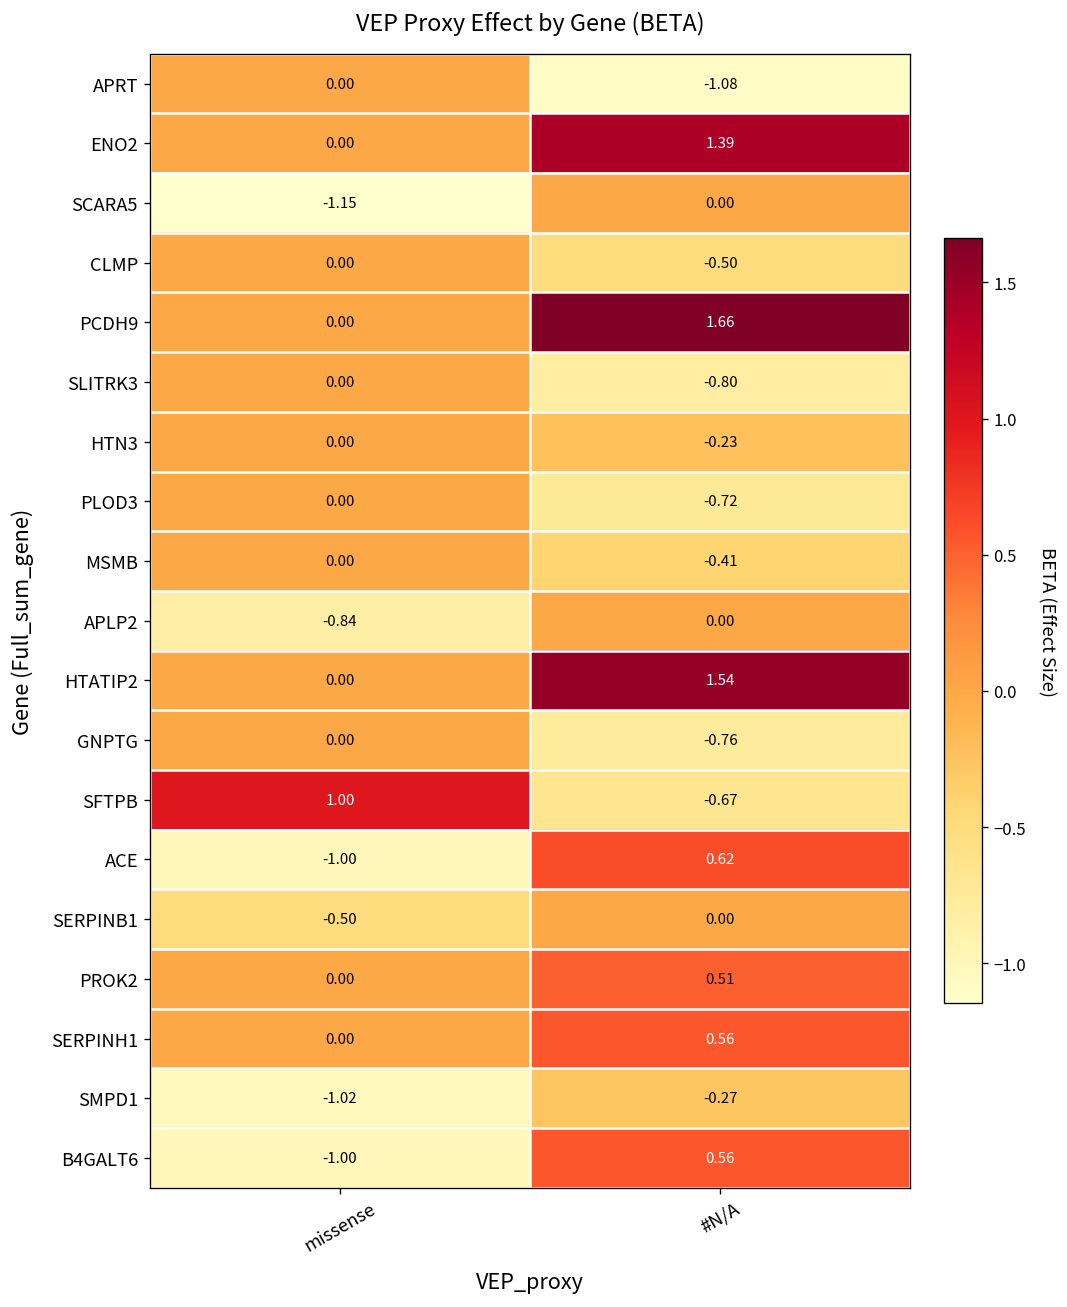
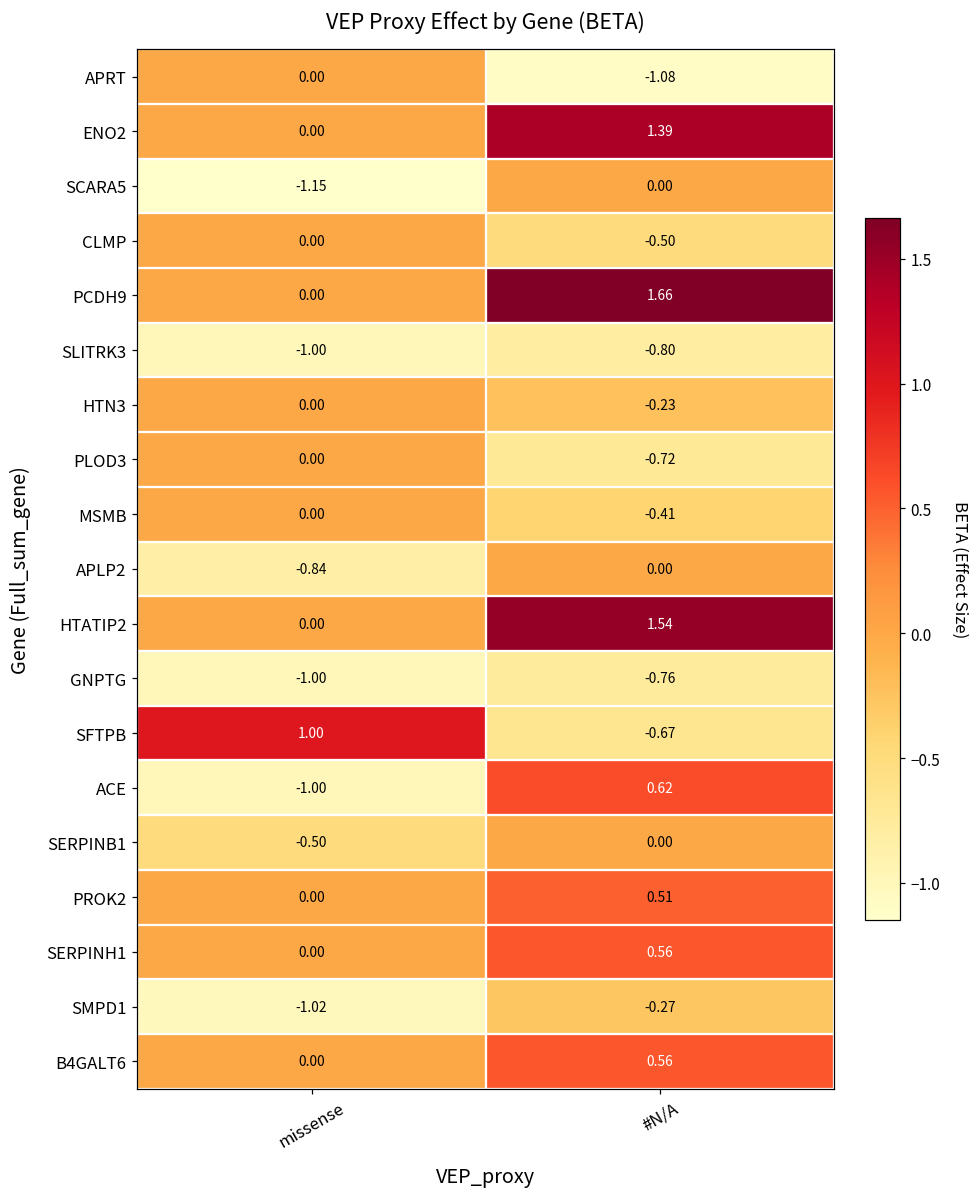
  {
    "APRT": {
      "missense": 0.00,
      "#N/A": -1.08
    },
    "ENO2": {
      "missense": 0.00,
      "#N/A": 1.39
    },
    "SCARA5": {
      "missense": -1.15,
      "#N/A": 0.00
    },
    "CLMP": {
      "missense": 0.00,
      "#N/A": -0.50
    },
    "PCDH9": {
      "missense": 0.00,
      "#N/A": 1.66
    },
    "SLITRK3": {
-     "missense": 0.00,
+     "missense": -1.00,
      "#N/A": -0.80
    },
    "HTN3": {
      "missense": 0.00,
      "#N/A": -0.23
    },
    "PLOD3": {
      "missense": 0.00,
      "#N/A": -0.72
    },
    "MSMB": {
      "missense": 0.00,
      "#N/A": -0.41
    },
    "APLP2": {
      "missense": -0.84,
      "#N/A": 0.00
    },
    "HTATIP2": {
      "missense": 0.00,
      "#N/A": 1.54
    },
    "GNPTG": {
-     "missense": 0.00,
+     "missense": -1.00,
      "#N/A": -0.76
    },
    "SFTPB": {
      "missense": 1.00,
      "#N/A": -0.67
    },
    "ACE": {
      "missense": -1.00,
      "#N/A": 0.62
    },
    "SERPINB1": {
      "missense": -0.50,
      "#N/A": 0.00
    },
    "PROK2": {
      "missense": 0.00,
      "#N/A": 0.51
    },
    "SERPINH1": {
      "missense": 0.00,
      "#N/A": 0.56
    },
    "SMPD1": {
      "missense": -1.02,
      "#N/A": -0.27
    },
    "B4GALT6": {
-     "missense": -1.00,
+     "missense": 0.00,
      "#N/A": 0.56
    }
  }
